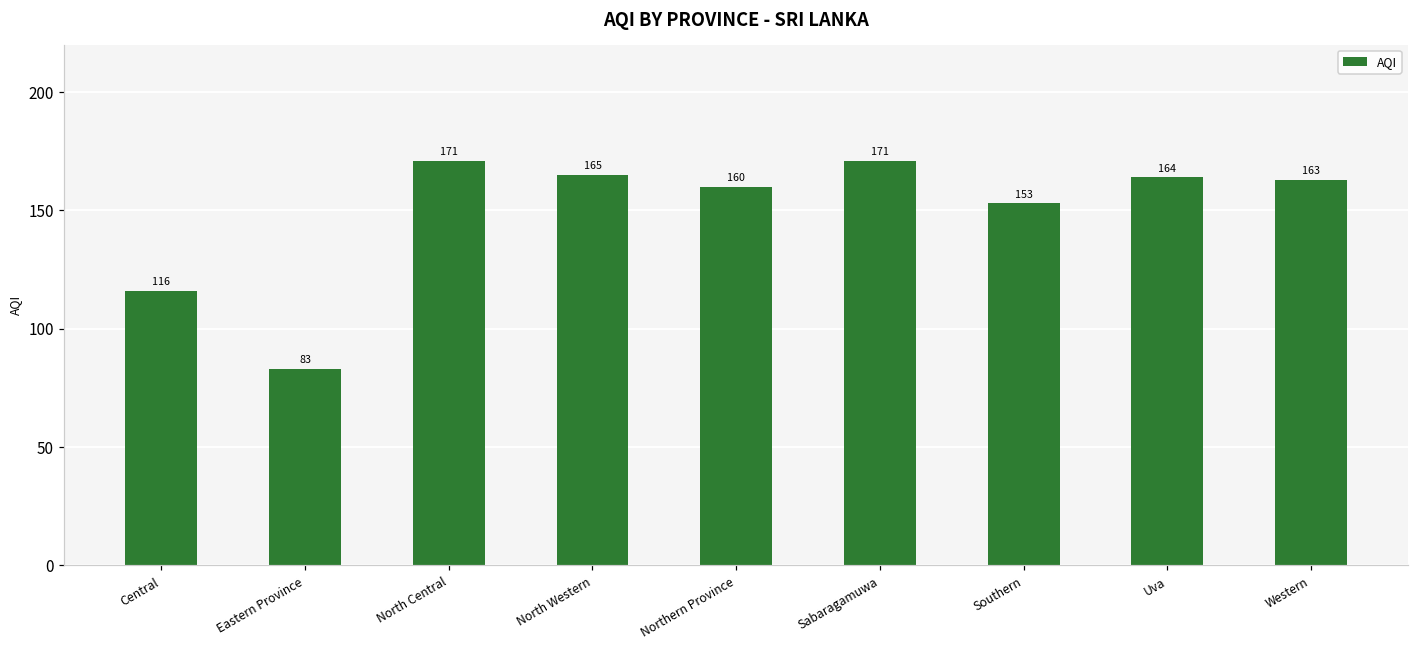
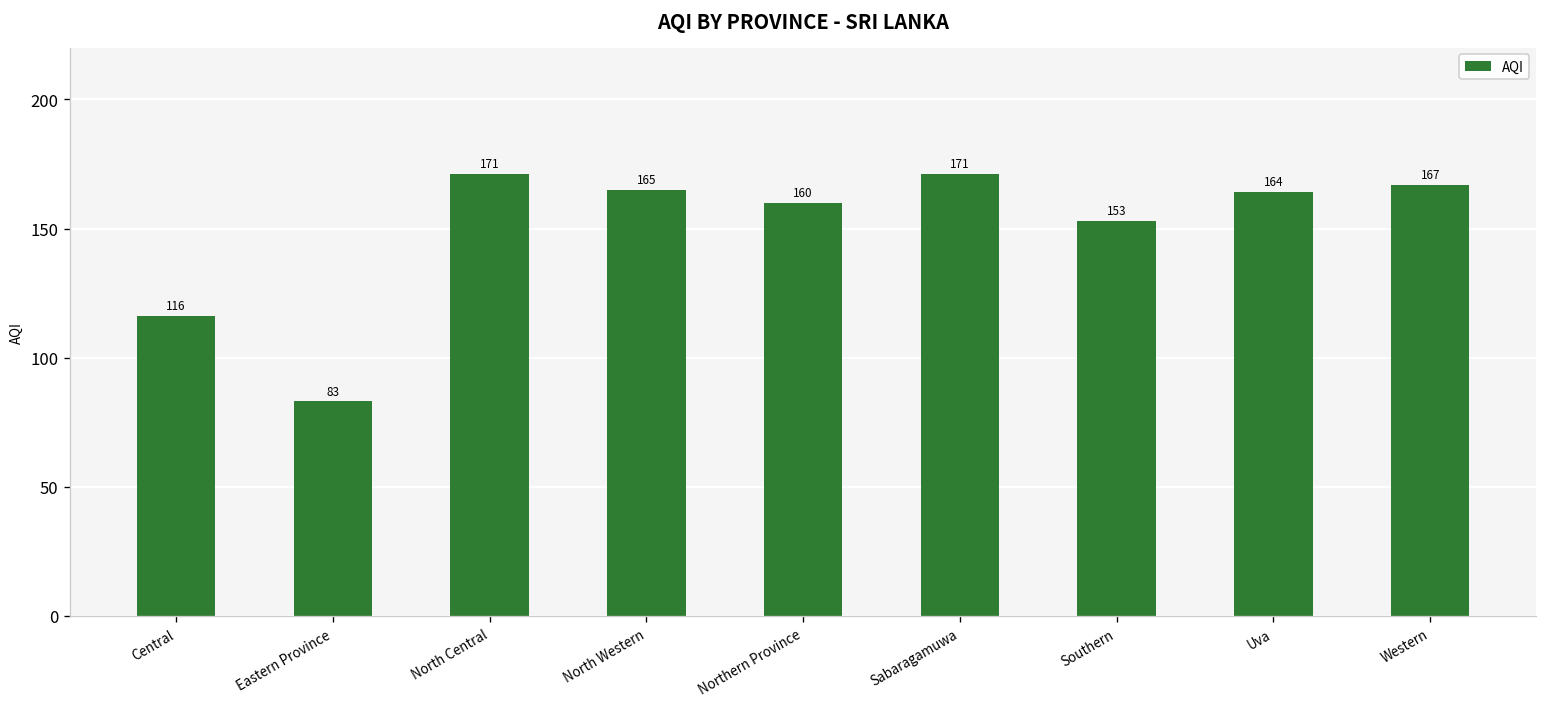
  {
    "Central": 116,
    "Eastern Province": 83,
    "North Central": 171,
    "North Western": 165,
    "Northern Province": 160,
    "Sabaragamuwa": 171,
    "Southern": 153,
    "Uva": 164,
-   "Western": 163
+   "Western": 167
  }
